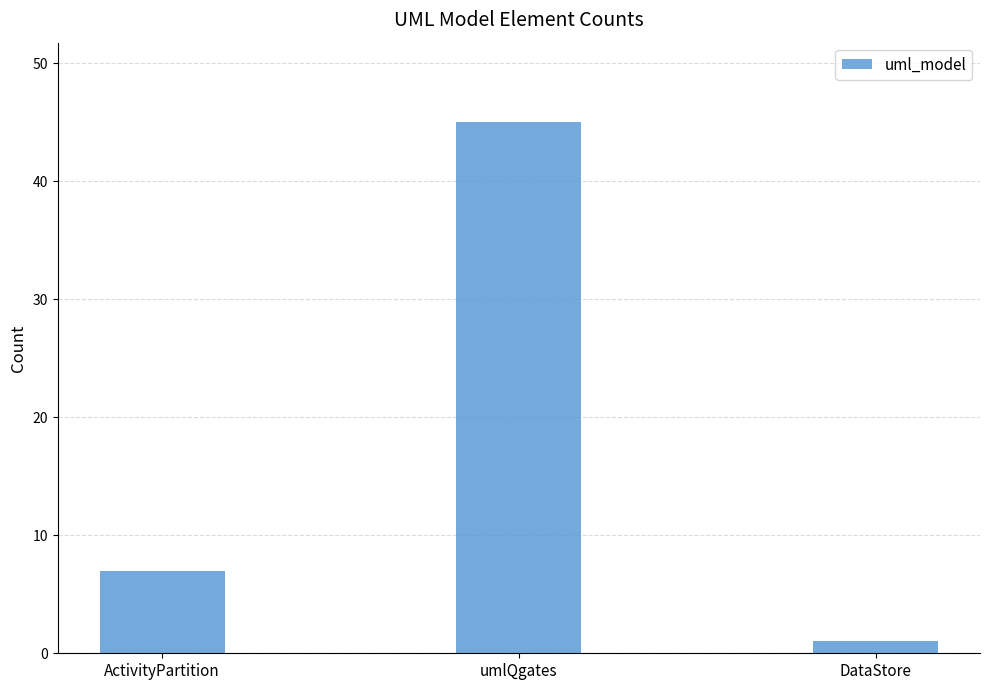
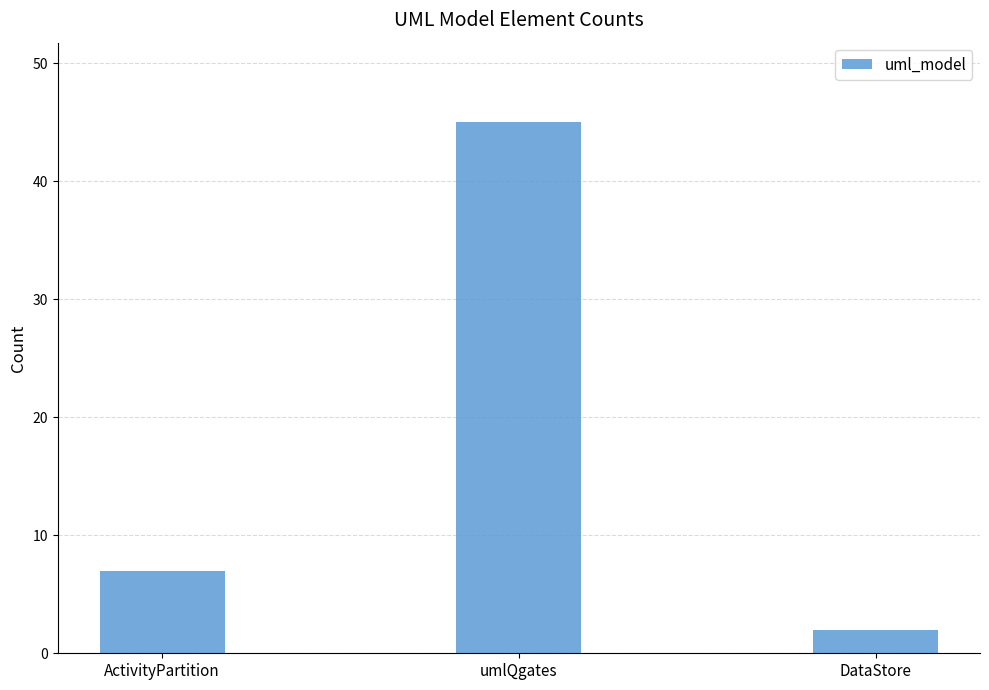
  {
    "ActivityPartition": 7,
    "umlQgates": 45,
-   "DataStore": 1
+   "DataStore": 2
  }
